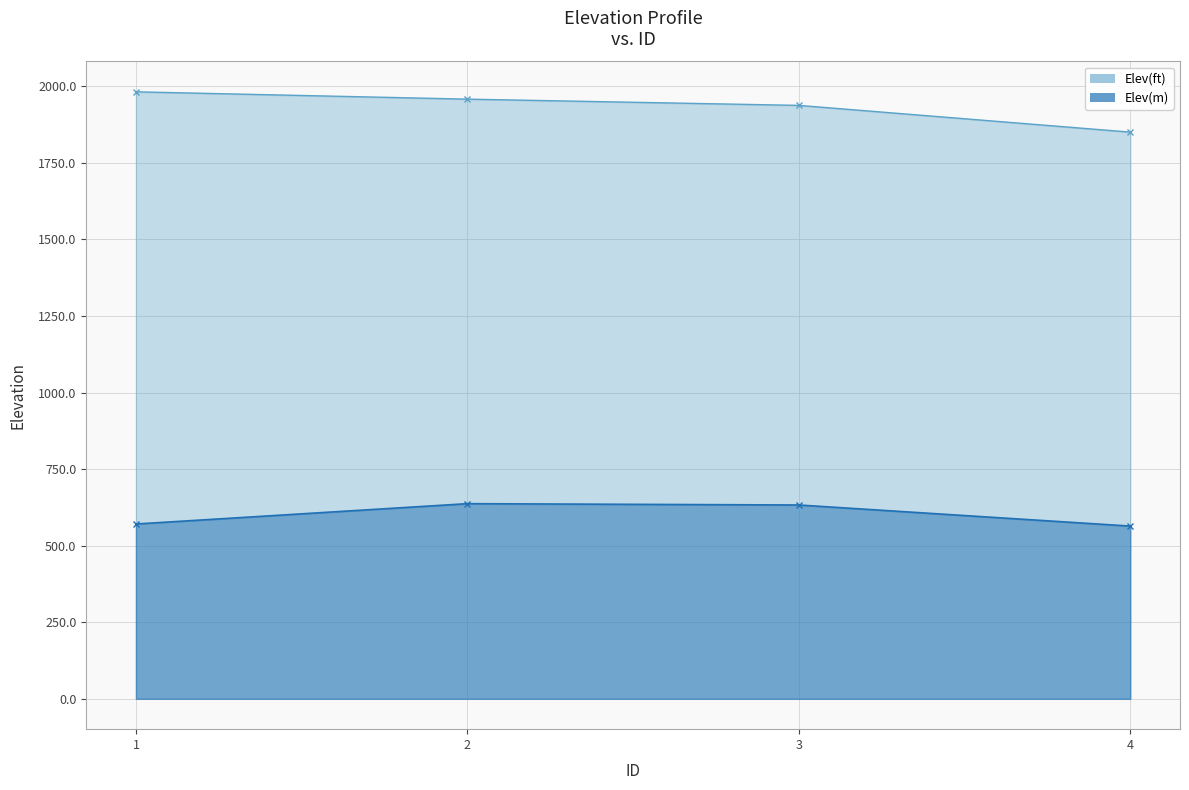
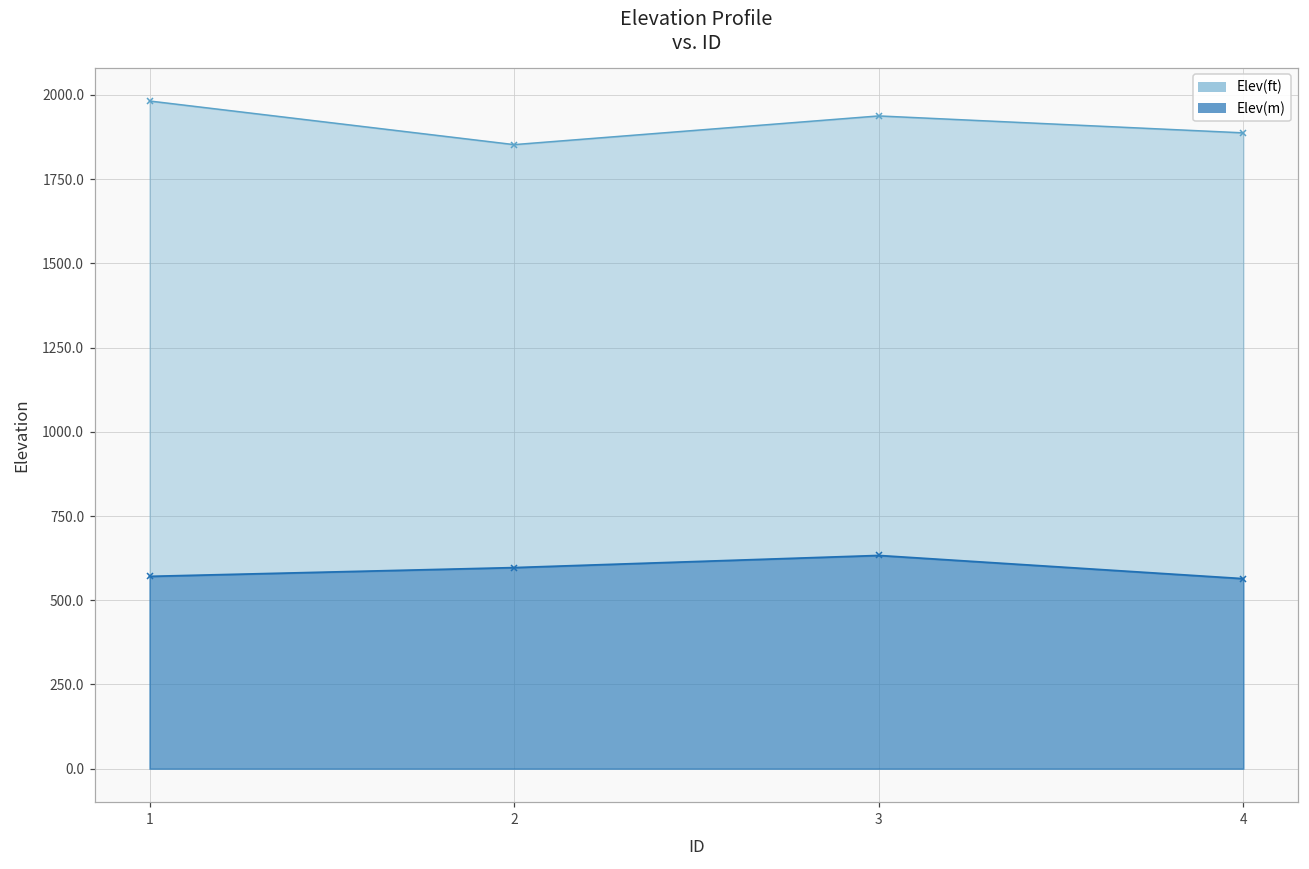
  {
    "Elev(ft)": {
      "1": 1980,
-     "2": 1960,
+     "2": 1850,
      "3": 1940,
-     "4": 1850
+     "4": 1890
    },
    "Elev(m)": {
      "1": 570,
-     "2": 640,
+     "2": 600,
      "3": 630,
      "4": 560
    }
  }
